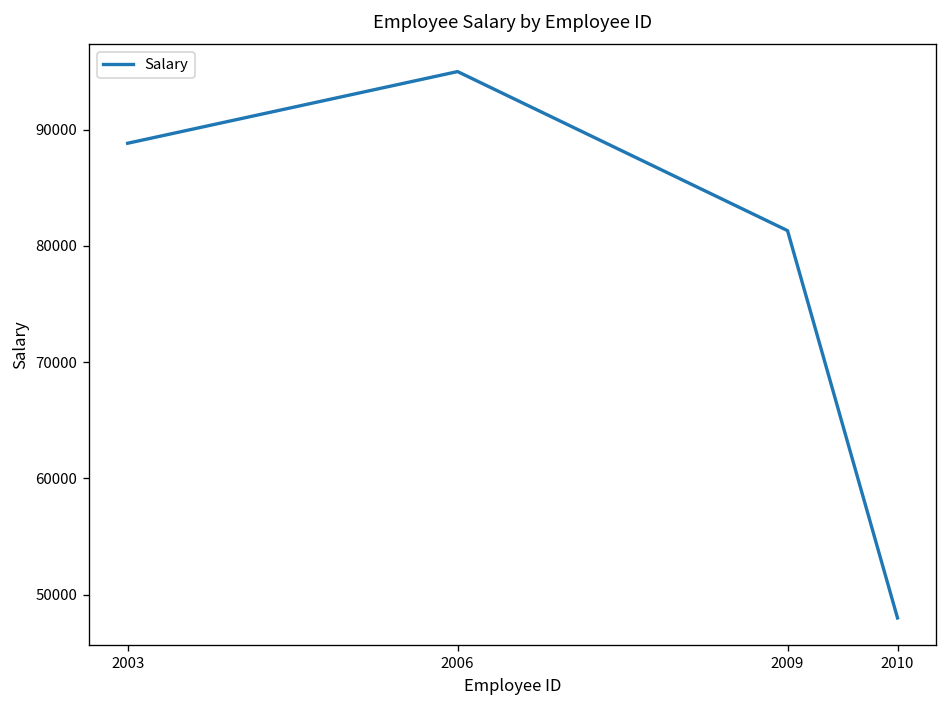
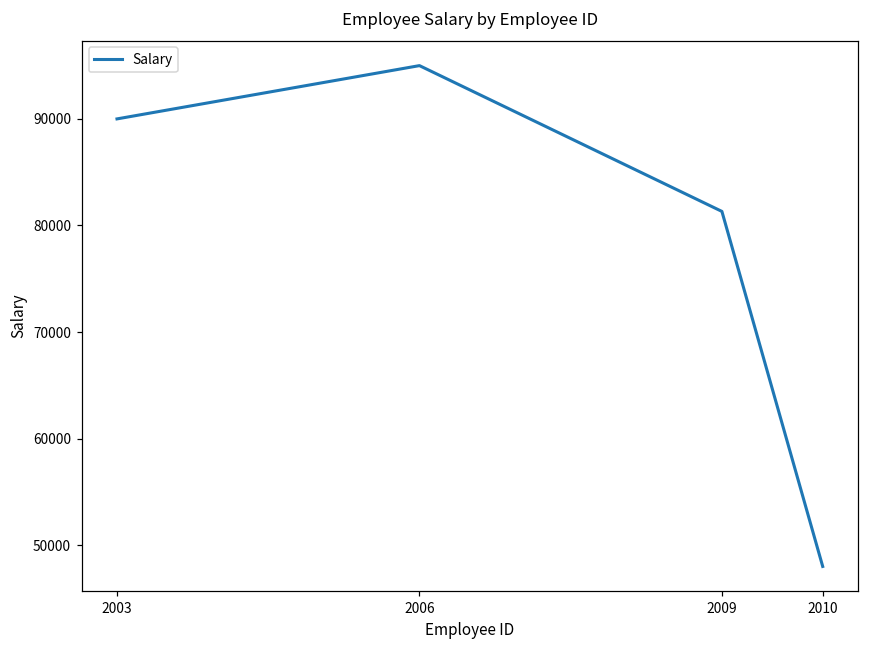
  {
-   "2003": 89000,
+   "2003": 90000,
    "2006": 95000,
    "2009": 81000,
    "2010": 48000
  }
